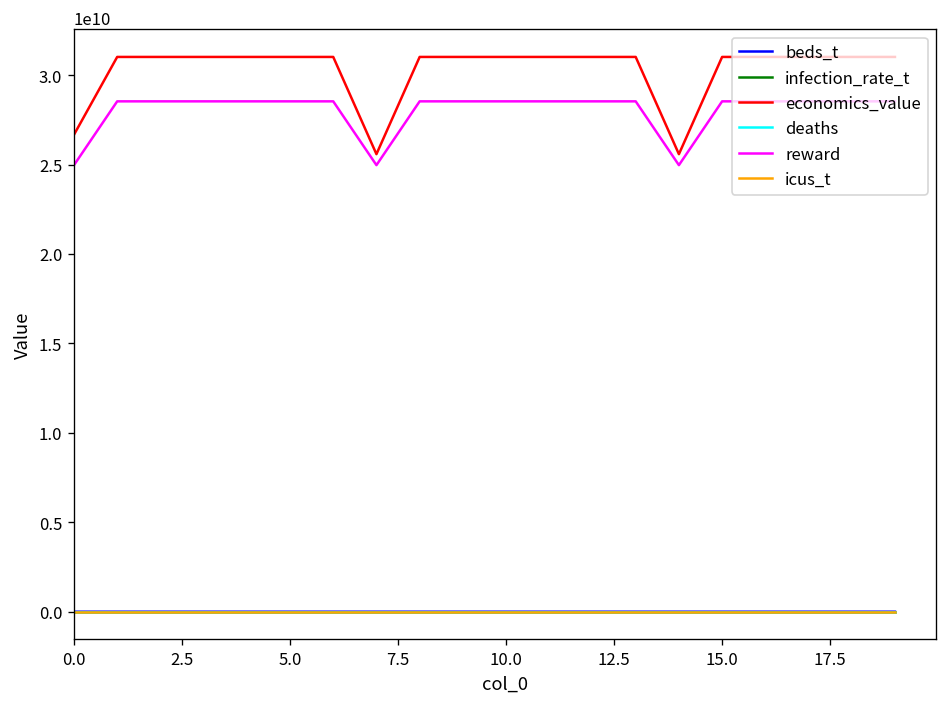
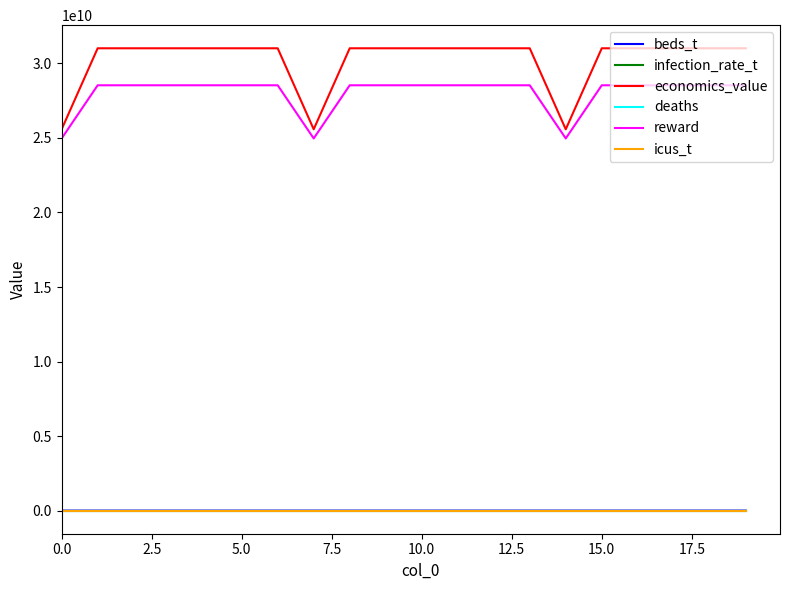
  {
    "icus_t": {
      "0.0": 0,
      "5.0": 0,
      "10.0": 0,
      "15.0": 0
    },
    "economics_value": {
-     "0.0": 26700000000,
+     "0.0": 25600000000,
      "5.0": 31000000000,
      "10.0": 31000000000,
      "15.0": 31000000000
    },
    "reward": {
      "0.0": 25000000000,
      "5.0": 28500000000,
      "10.0": 28500000000,
      "15.0": 28500000000
    }
  }
